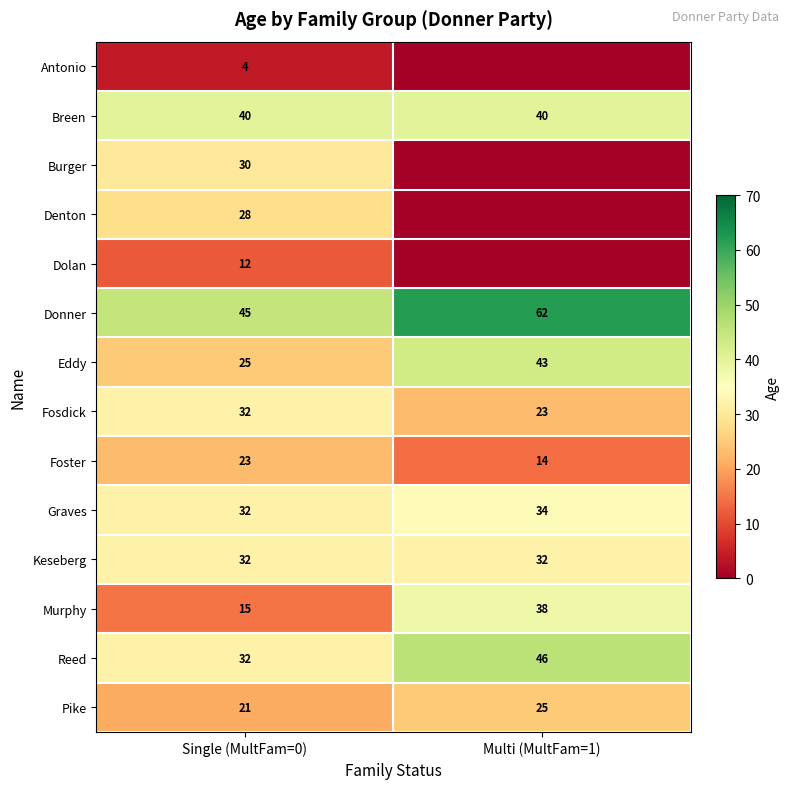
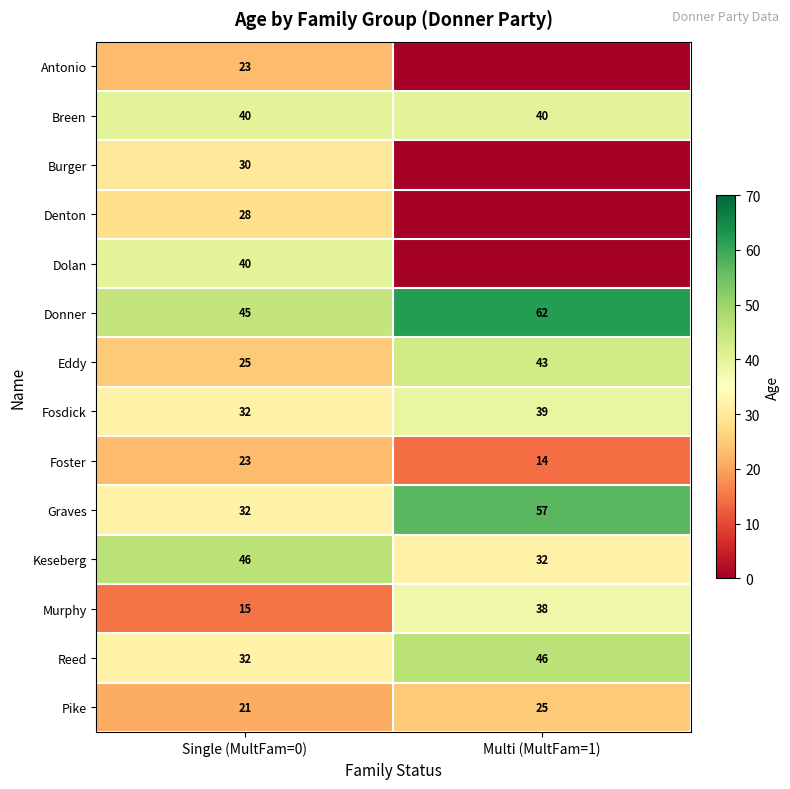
  {
    "Antonio": {
-     "Single (MultFam=0)": 4
+     "Single (MultFam=0)": 23
    },
    "Breen": {
      "Single (MultFam=0)": 40,
      "Multi (MultFam=1)": 40
    },
    "Burger": {
      "Single (MultFam=0)": 30
    },
    "Denton": {
      "Single (MultFam=0)": 28
    },
    "Dolan": {
-     "Single (MultFam=0)": 12
+     "Single (MultFam=0)": 40
    },
    "Donner": {
      "Single (MultFam=0)": 45,
      "Multi (MultFam=1)": 62
    },
    "Eddy": {
      "Single (MultFam=0)": 25,
      "Multi (MultFam=1)": 43
    },
    "Fosdick": {
      "Single (MultFam=0)": 32,
-     "Multi (MultFam=1)": 23
+     "Multi (MultFam=1)": 39
    },
    "Foster": {
      "Single (MultFam=0)": 23,
      "Multi (MultFam=1)": 14
    },
    "Graves": {
      "Single (MultFam=0)": 32,
-     "Multi (MultFam=1)": 34
+     "Multi (MultFam=1)": 57
    },
    "Keseberg": {
-     "Single (MultFam=0)": 32,
+     "Single (MultFam=0)": 46,
      "Multi (MultFam=1)": 32
    },
    "Murphy": {
      "Single (MultFam=0)": 15,
      "Multi (MultFam=1)": 38
    },
    "Reed": {
      "Single (MultFam=0)": 32,
      "Multi (MultFam=1)": 46
    },
    "Pike": {
      "Single (MultFam=0)": 21,
      "Multi (MultFam=1)": 25
    }
  }
